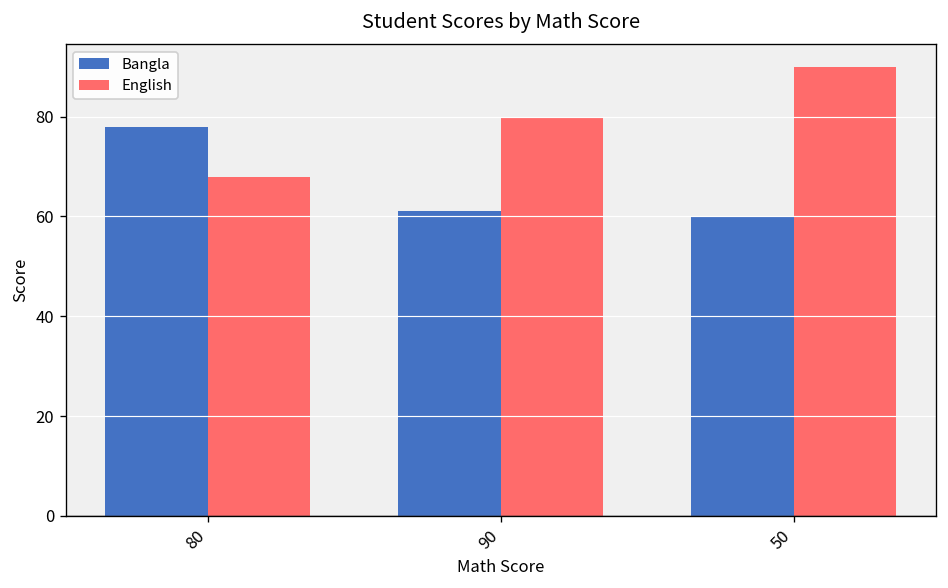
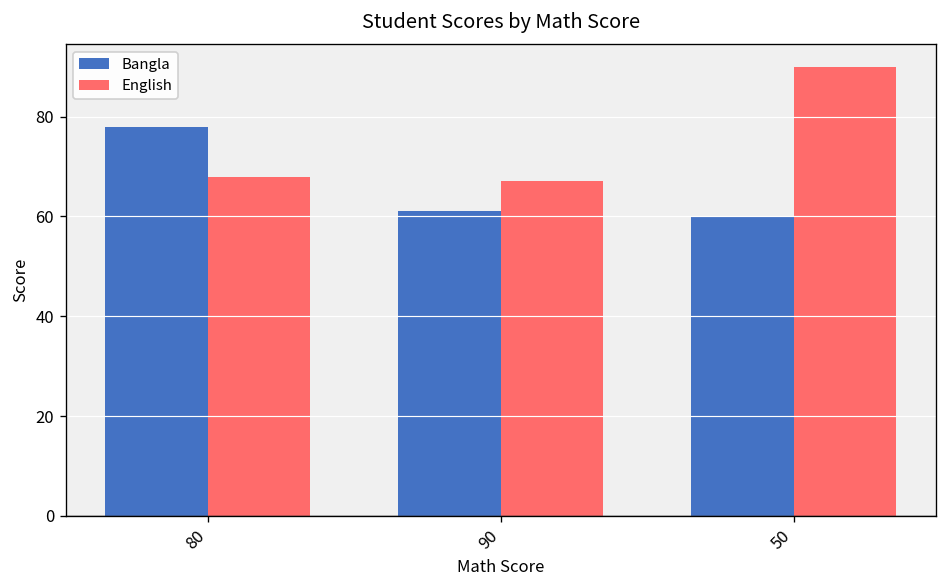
  {
    "Bangla": {
      "80": 78,
      "90": 61,
      "50": 60
    },
    "English": {
      "80": 68,
-     "90": 80,
+     "90": 67,
      "50": 90
    }
  }
